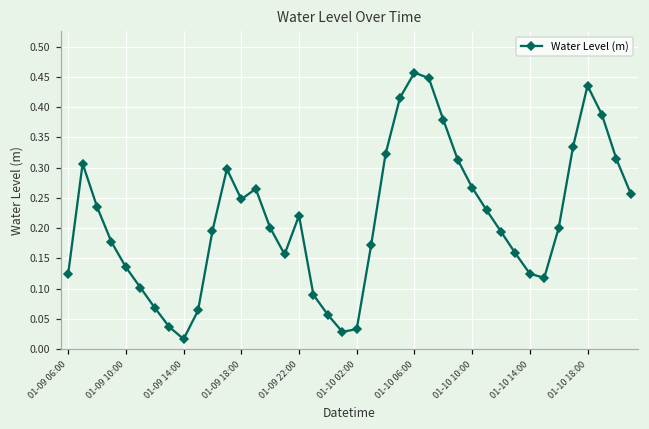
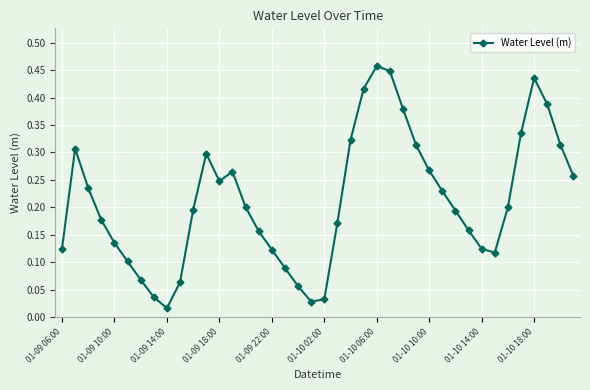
  {
    "01-09 06:00": 0.13,
    "01-09 10:00": 0.14,
    "01-09 14:00": 0.02,
    "01-09 18:00": 0.25,
-   "01-09 22:00": 0.22,
+   "01-09 22:00": 0.12,
    "01-10 02:00": 0.03,
    "01-10 06:00": 0.46,
    "01-10 10:00": 0.27,
    "01-10 14:00": 0.12,
    "01-10 18:00": 0.44
  }
